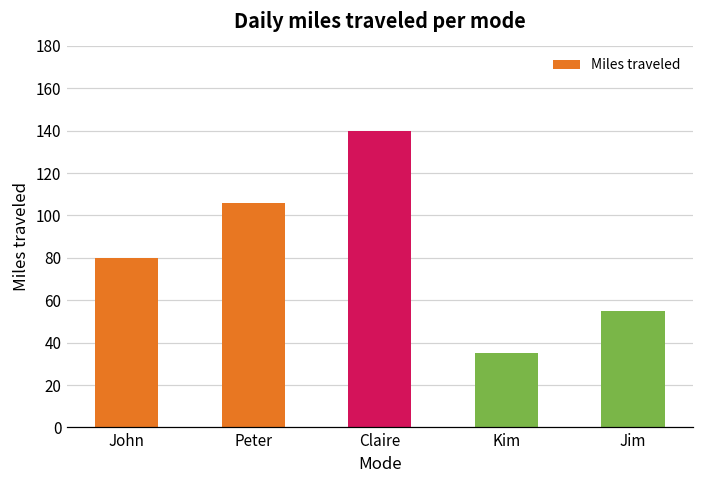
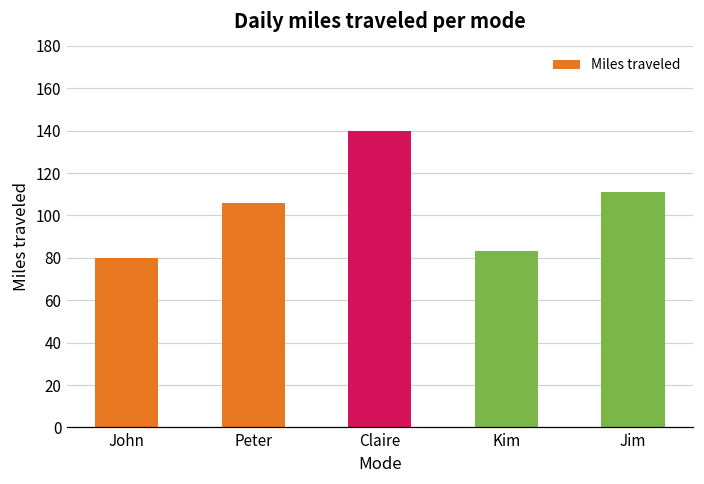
  {
    "John": 80,
    "Peter": 106,
    "Claire": 140,
-   "Kim": 35,
-   "Jim": 55
+   "Kim": 83,
+   "Jim": 111
  }
